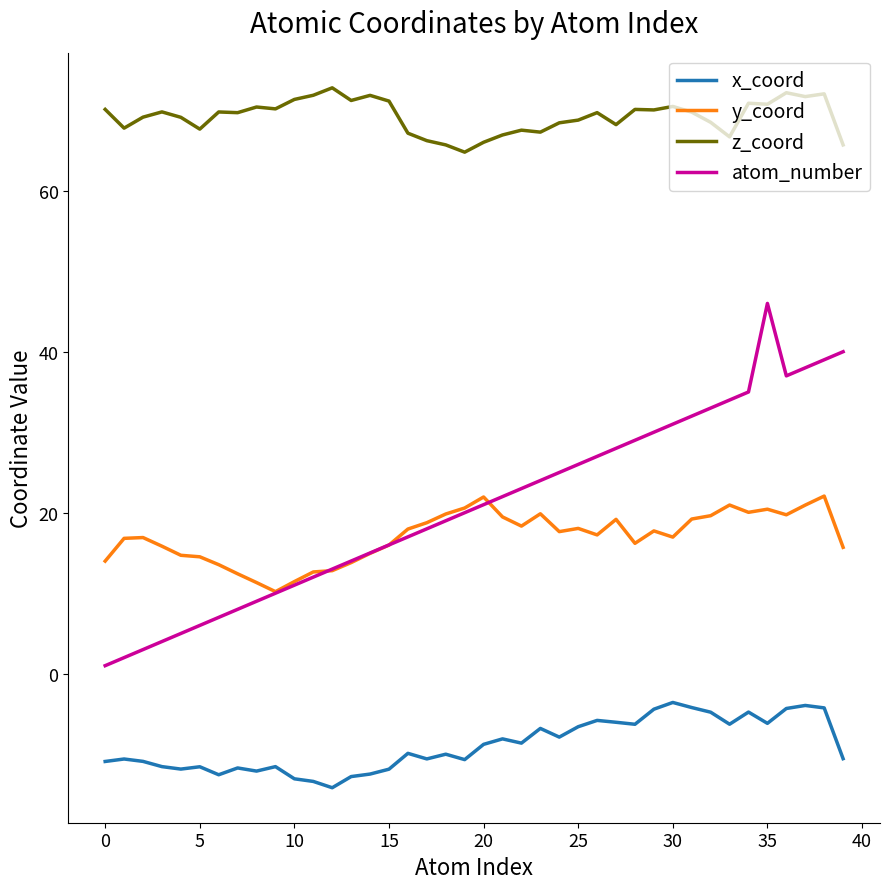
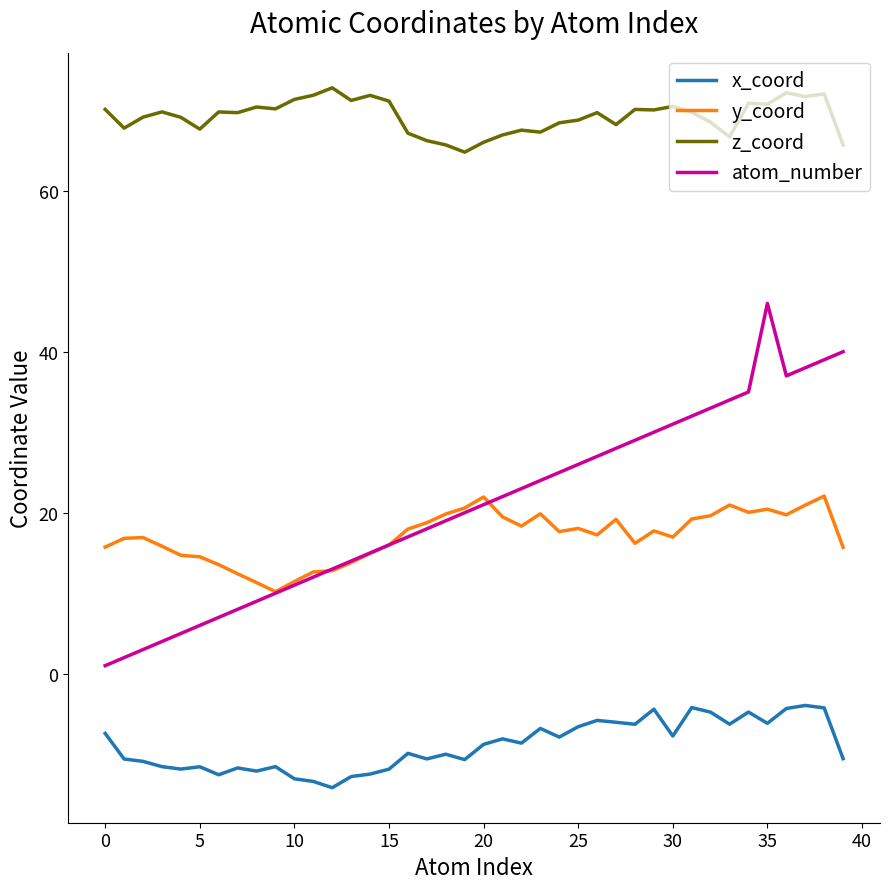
  {
    "x_coord": {
-     "0": -11,
+     "0": -7,
      "5": -12,
      "10": -13,
      "15": -12,
      "20": -9,
      "25": -7,
-     "30": -4,
+     "30": -8,
      "35": -6
    },
    "y_coord": {
-     "0": 14,
+     "0": 16,
      "5": 15,
      "10": 11,
      "20": 22,
      "25": 18,
      "30": 17,
      "35": 20
    },
    "z_coord": {
      "0": 70,
      "5": 68,
      "10": 71,
      "15": 71,
      "20": 66,
      "25": 69
    },
    "atom_number": {
      "0": 1,
      "5": 6,
      "10": 11,
      "20": 21,
      "25": 26,
      "30": 31,
      "35": 46
    }
  }
